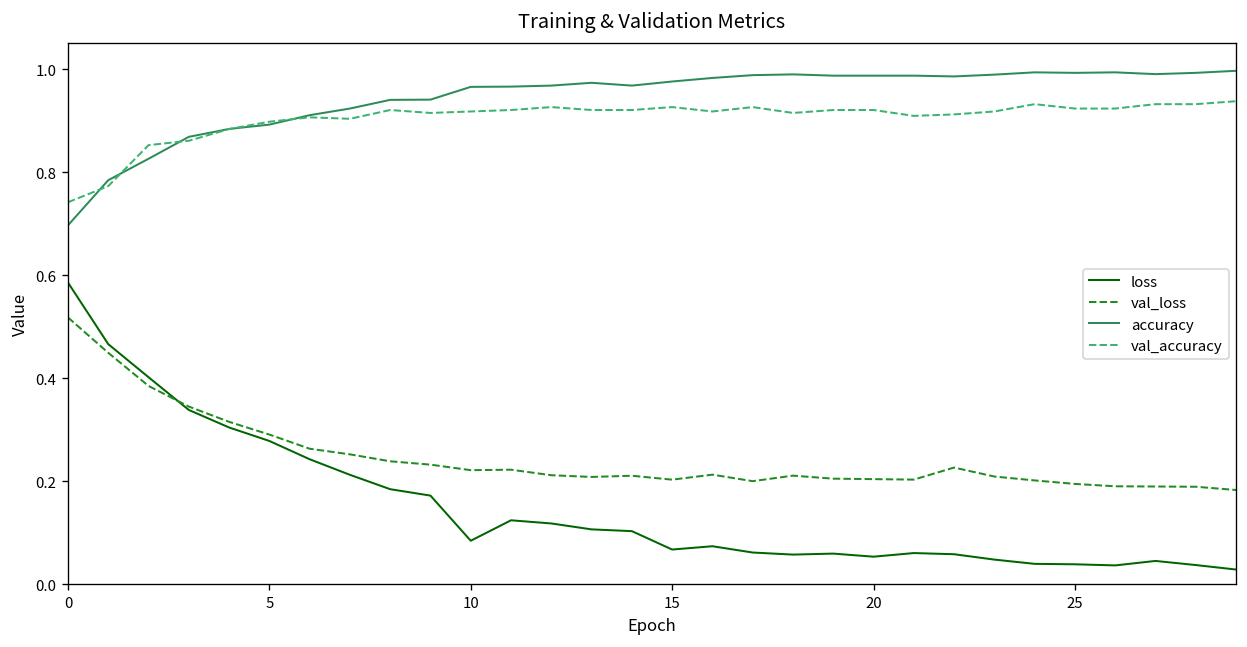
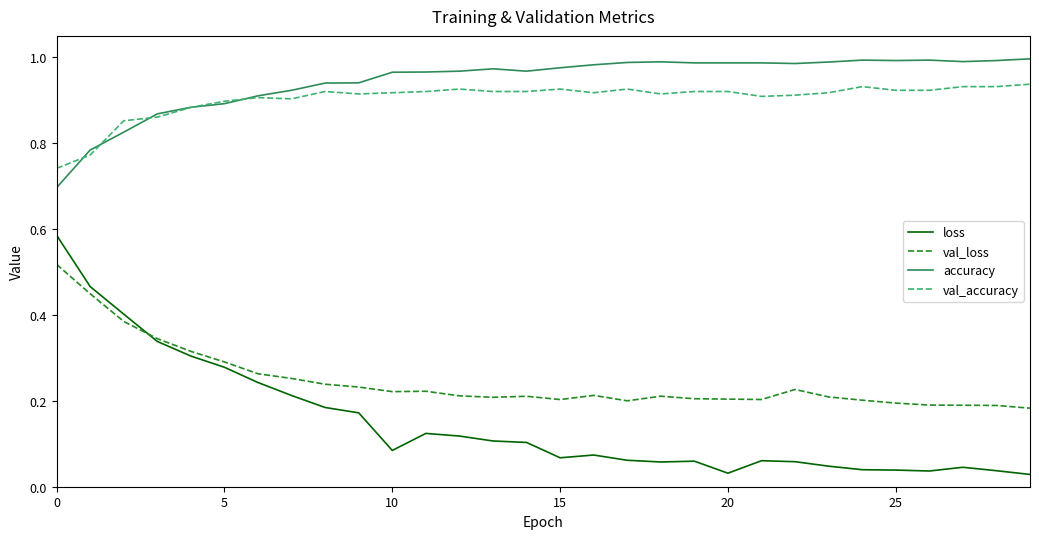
  {
    "loss": {
      "0": 0.59,
      "5": 0.28,
      "10": 0.08,
      "15": 0.07,
-     "20": 0.05,
+     "20": 0.03,
      "25": 0.04
    }
  }
